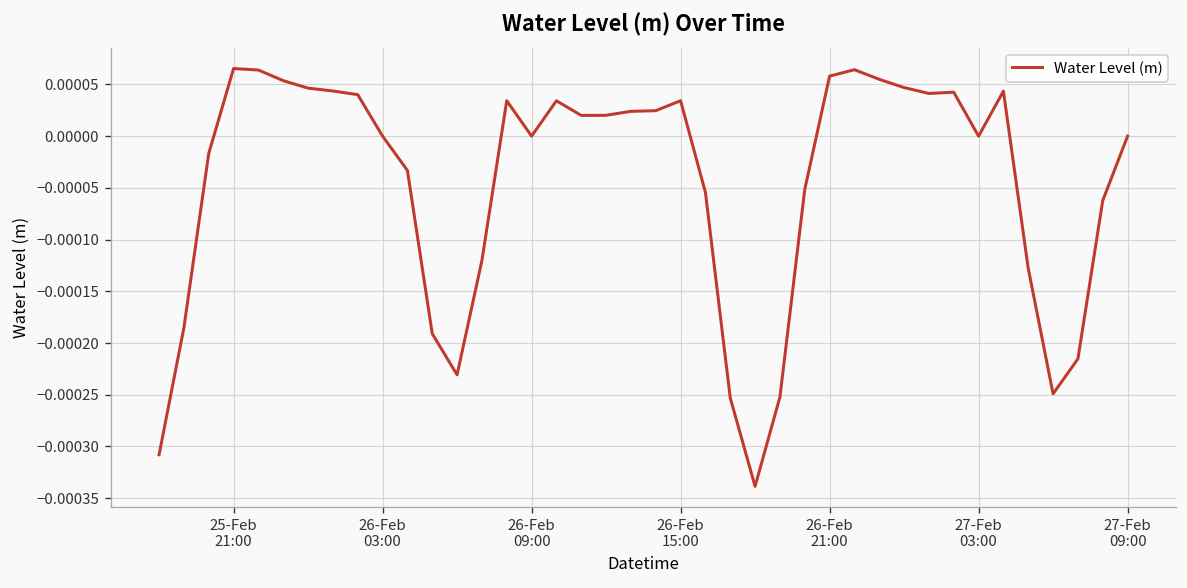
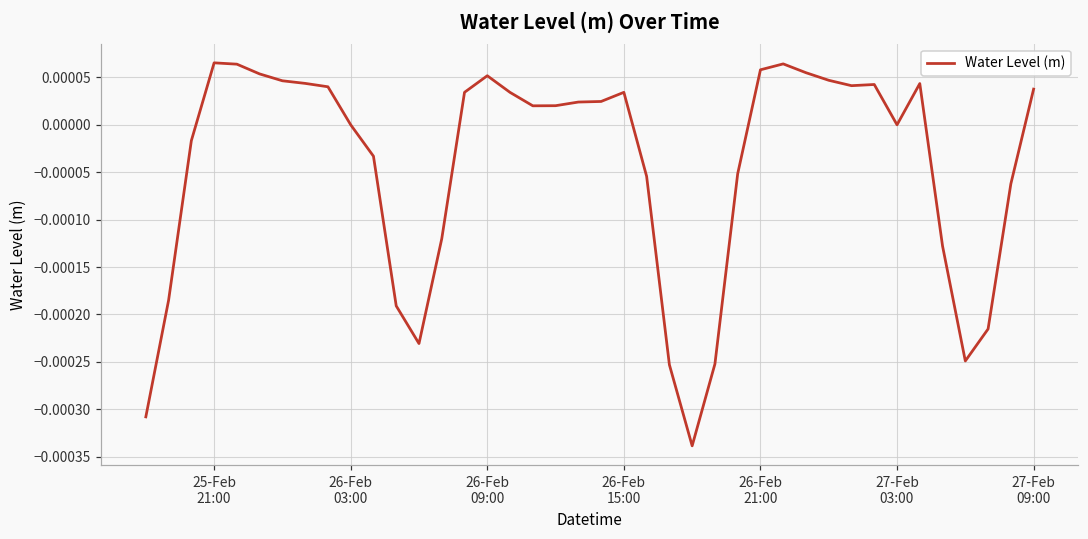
  {
    "25-Feb 21:00": 0.00007,
    "26-Feb 03:00": 0.00000,
-   "26-Feb 09:00": 0.0000,
+   "26-Feb 09:00": 0.0001,
    "26-Feb 15:00": 0.00003,
    "26-Feb 21:00": 0.00006,
    "27-Feb 03:00": 0.00000,
-   "27-Feb 09:00": 0.00000
+   "27-Feb 09:00": 0.00004
  }
